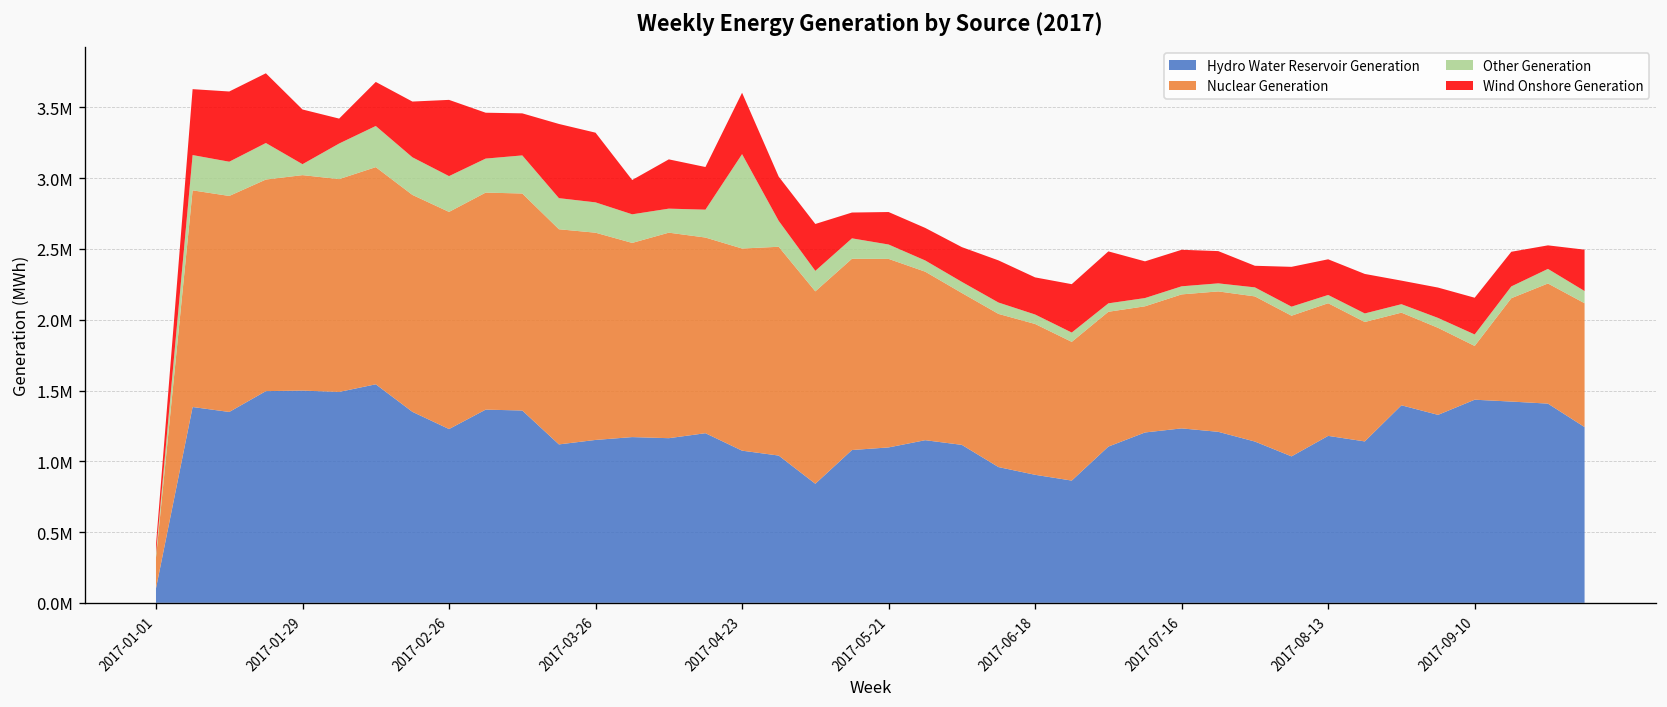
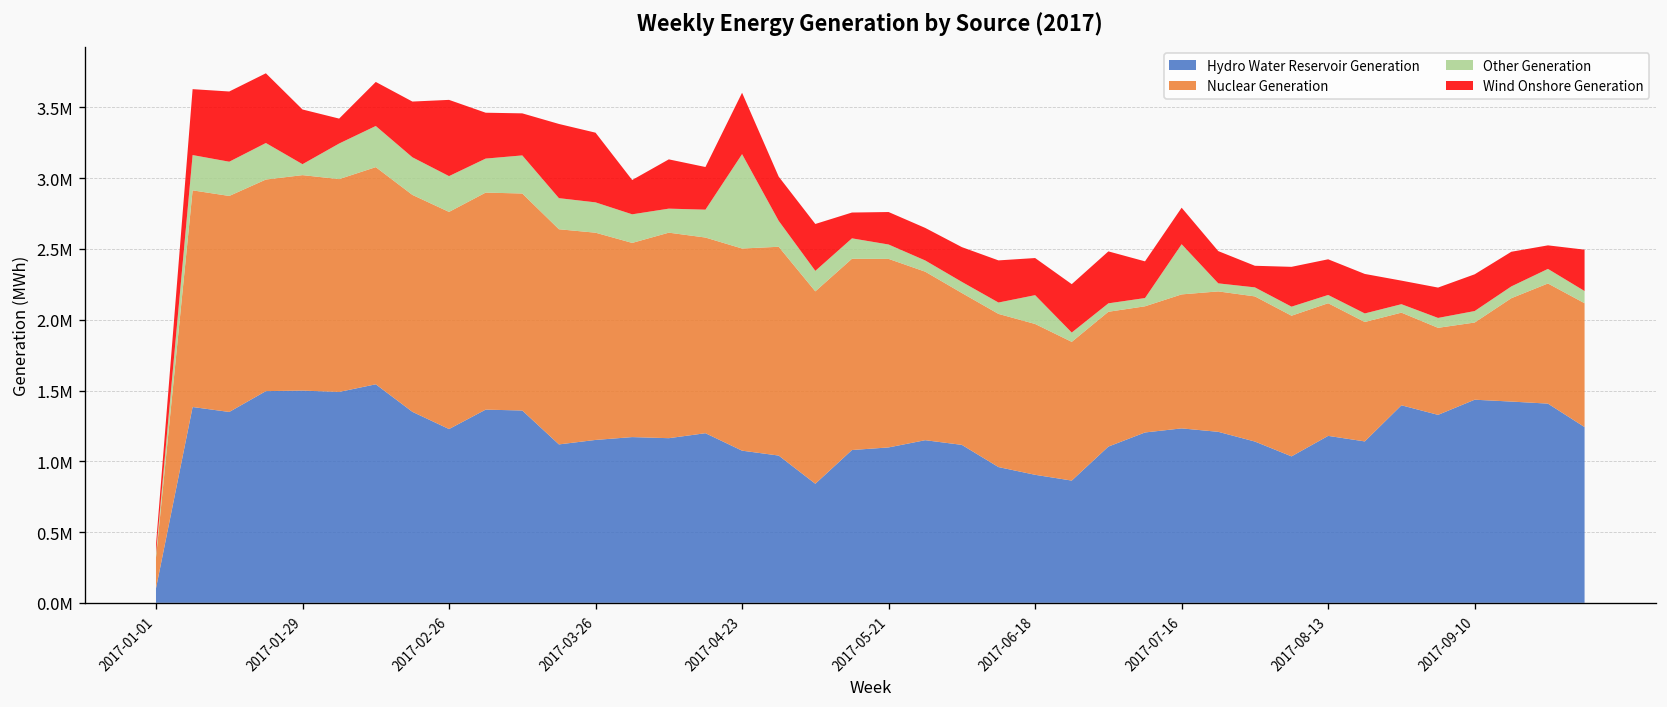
  {
    "Hydro Water Reservoir Generation": {
      "2017-01-01": 100000,
      "2017-01-29": 1500000,
      "2017-02-26": 1230000,
      "2017-03-26": 1150000,
      "2017-04-23": 1070000,
      "2017-05-21": 1100000,
      "2017-06-18": 900000,
      "2017-07-16": 1230000,
      "2017-08-13": 1180000,
      "2017-09-10": 1430000
    },
    "Nuclear Generation": {
      "2017-01-01": 220000,
      "2017-01-29": 1520000,
      "2017-02-26": 1530000,
      "2017-03-26": 1460000,
      "2017-04-23": 1430000,
      "2017-05-21": 1330000,
      "2017-06-18": 1070000,
      "2017-07-16": 950000,
      "2017-08-13": 940000,
-     "2017-09-10": 380000
+     "2017-09-10": 550000
    },
    "Other Generation": {
      "2017-01-01": 30000,
      "2017-01-29": 80000,
      "2017-02-26": 250000,
      "2017-03-26": 210000,
      "2017-04-23": 670000,
      "2017-05-21": 100000,
-     "2017-06-18": 70000,
-     "2017-07-16": 60000,
+     "2017-06-18": 200000,
+     "2017-07-16": 350000,
      "2017-08-13": 60000,
      "2017-09-10": 80000
    },
    "Wind Onshore Generation": {
      "2017-01-01": 60000,
      "2017-01-29": 390000,
      "2017-02-26": 540000,
      "2017-03-26": 490000,
      "2017-04-23": 430000,
      "2017-05-21": 230000,
      "2017-06-18": 260000,
      "2017-07-16": 260000,
      "2017-08-13": 250000,
      "2017-09-10": 260000
    }
  }
